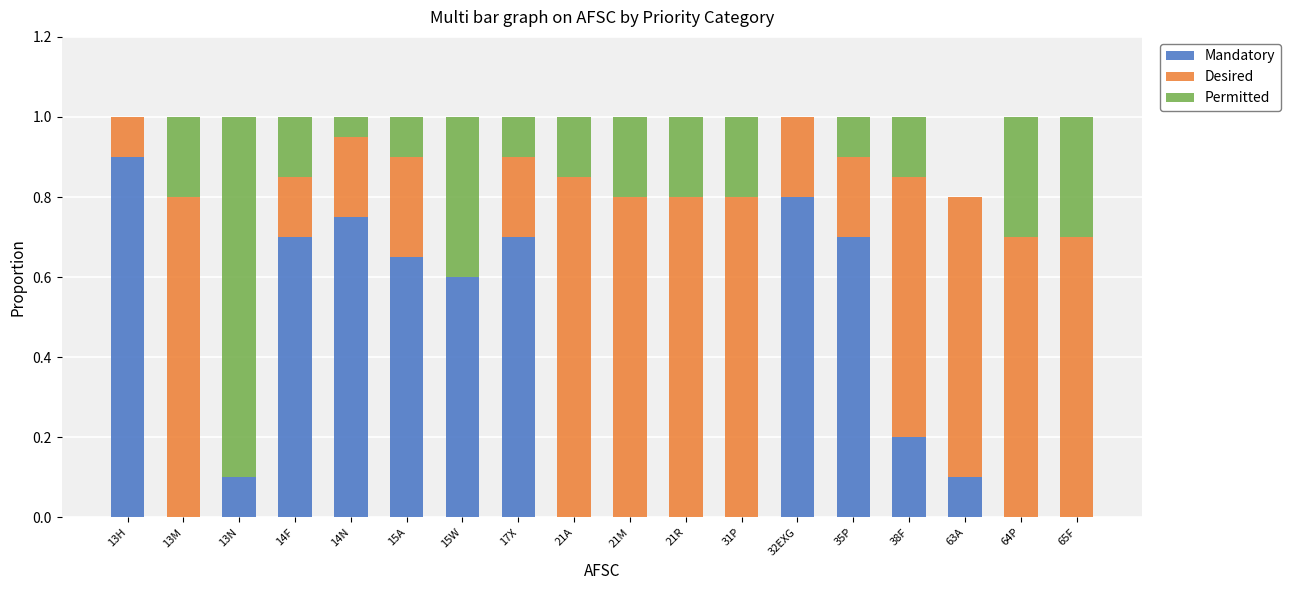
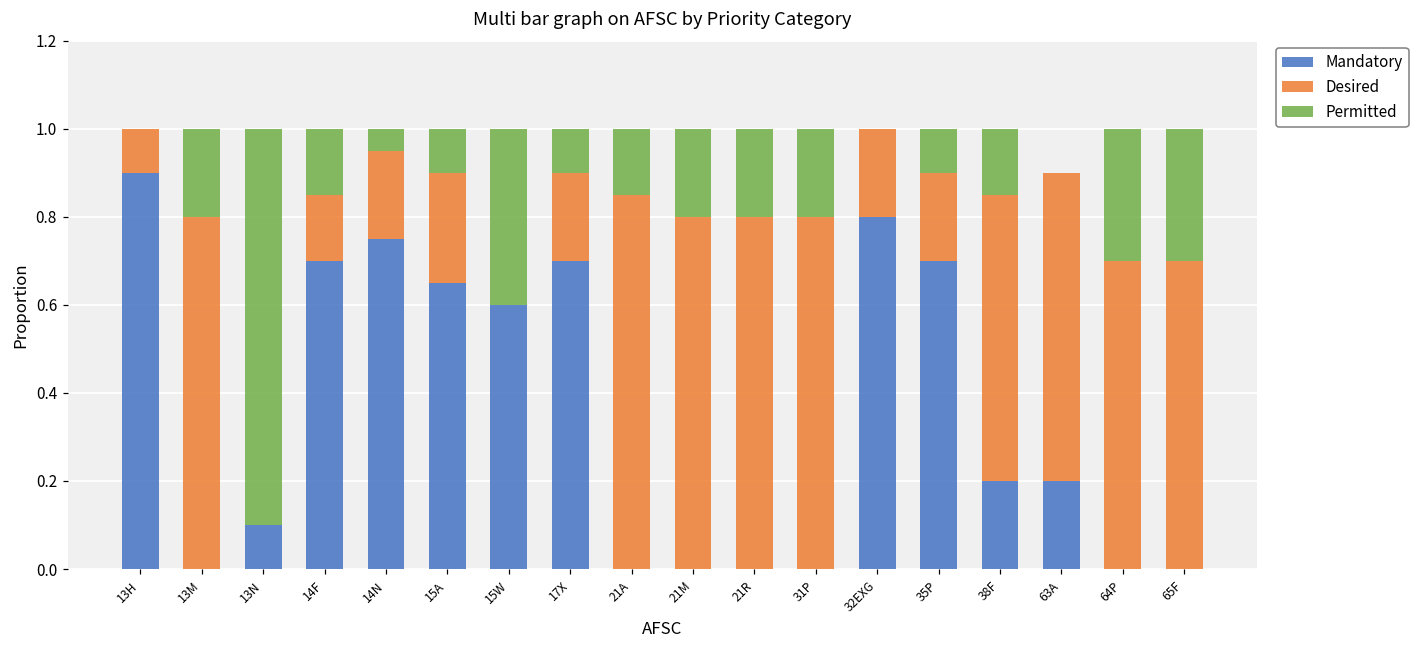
  {
    "Mandatory": {
      "13H": 0.9,
      "13M": 0.0,
      "13N": 0.1,
      "14F": 0.7,
      "14N": 0.75,
      "15A": 0.65,
      "15W": 0.6,
      "17X": 0.7,
      "21A": 0.0,
      "21M": 0.0,
      "21R": 0.0,
      "31P": 0.0,
      "32EXG": 0.8,
      "35P": 0.7,
      "38F": 0.2,
-     "63A": 0.1,
+     "63A": 0.2,
      "64P": 0.0,
      "65F": 0.0
    },
    "Desired": {
      "13H": 0.1,
      "13M": 0.8,
      "13N": 0.0,
      "14F": 0.15,
      "14N": 0.2,
      "15A": 0.25,
      "15W": 0.0,
      "17X": 0.2,
      "21A": 0.85,
      "21M": 0.8,
      "21R": 0.8,
      "31P": 0.8,
      "32EXG": 0.2,
      "35P": 0.2,
      "38F": 0.65,
      "63A": 0.7,
      "64P": 0.7,
      "65F": 0.7
    },
    "Permitted": {
      "13H": 0.0,
      "13M": 0.2,
      "13N": 0.9,
      "14F": 0.15,
      "14N": 0.05,
      "15A": 0.1,
      "15W": 0.4,
      "17X": 0.1,
      "21A": 0.15,
      "21M": 0.2,
      "21R": 0.2,
      "31P": 0.2,
      "32EXG": 0.0,
      "35P": 0.1,
      "38F": 0.15,
      "63A": 0.0,
      "64P": 0.3,
      "65F": 0.3
    }
  }
